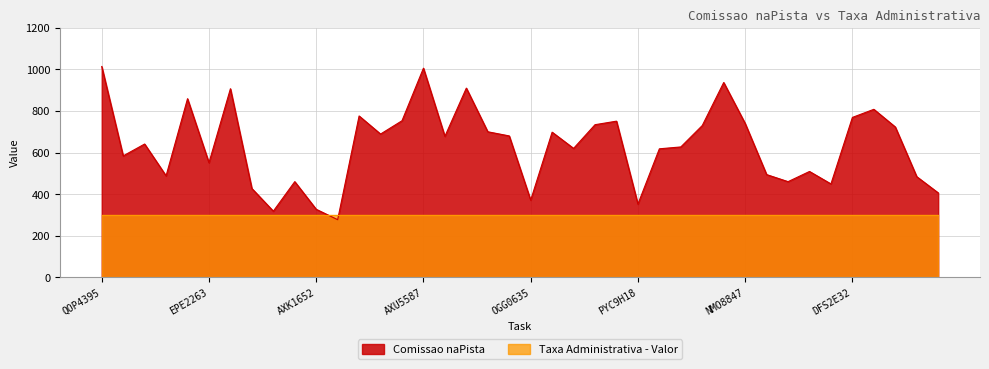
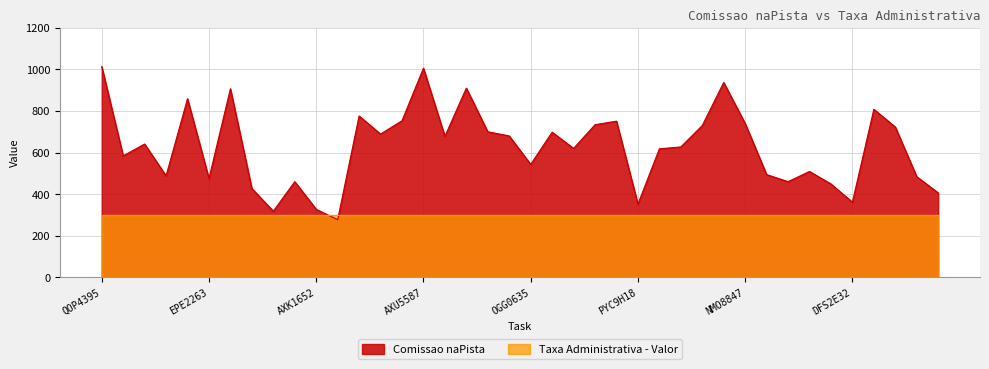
  {
    "Comissao naPista": {
      "QOP4395": 1010,
-     "EPE2263": 550,
+     "EPE2263": 480,
      "AXK1652": 330,
      "AXU5587": 1010,
-     "OGG0635": 370,
+     "OGG0635": 540,
      "PYC9H18": 350,
      "NMO8847": 740,
-     "DFS2E32": 770
+     "DFS2E32": 360
    },
    "Taxa Administrativa - Valor": {
      "QOP4395": 300,
      "EPE2263": 300,
      "AXK1652": 300,
      "AXU5587": 300,
      "OGG0635": 300,
      "PYC9H18": 300,
      "NMO8847": 300,
      "DFS2E32": 300
    }
  }
